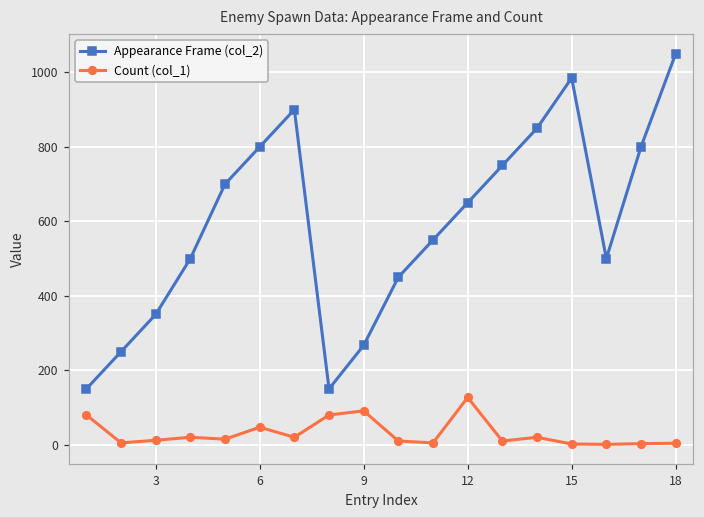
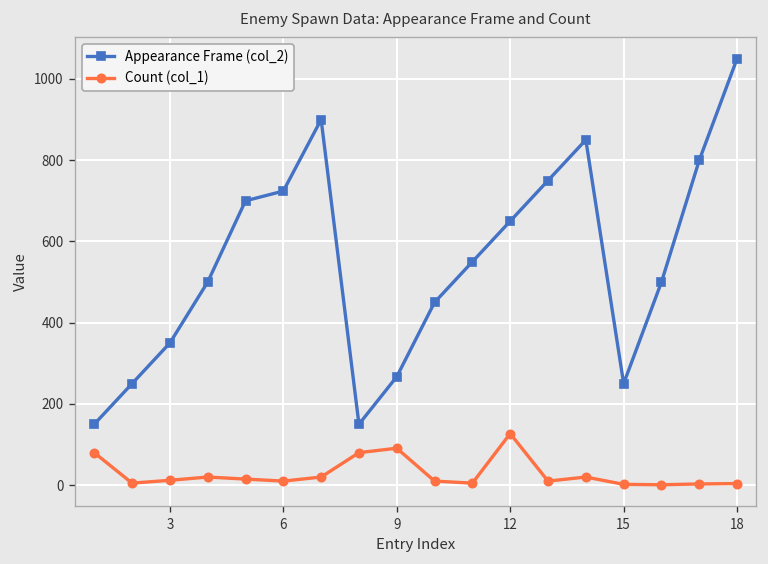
  {
    "Appearance Frame (col_2)": {
      "3": 350,
-     "6": 800,
+     "6": 720,
      "9": 270,
      "12": 650,
-     "15": 990,
+     "15": 250,
      "18": 1050
    },
    "Count (col_1)": {
      "3": 10,
-     "6": 50,
+     "6": 10,
      "9": 90,
      "12": 130,
      "15": 0,
      "18": 0
    }
  }
